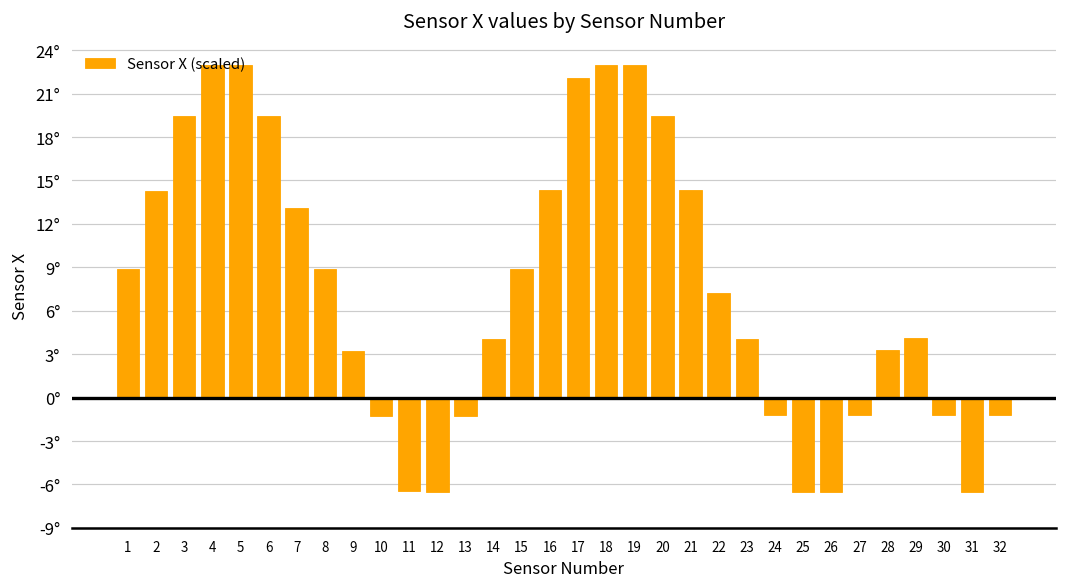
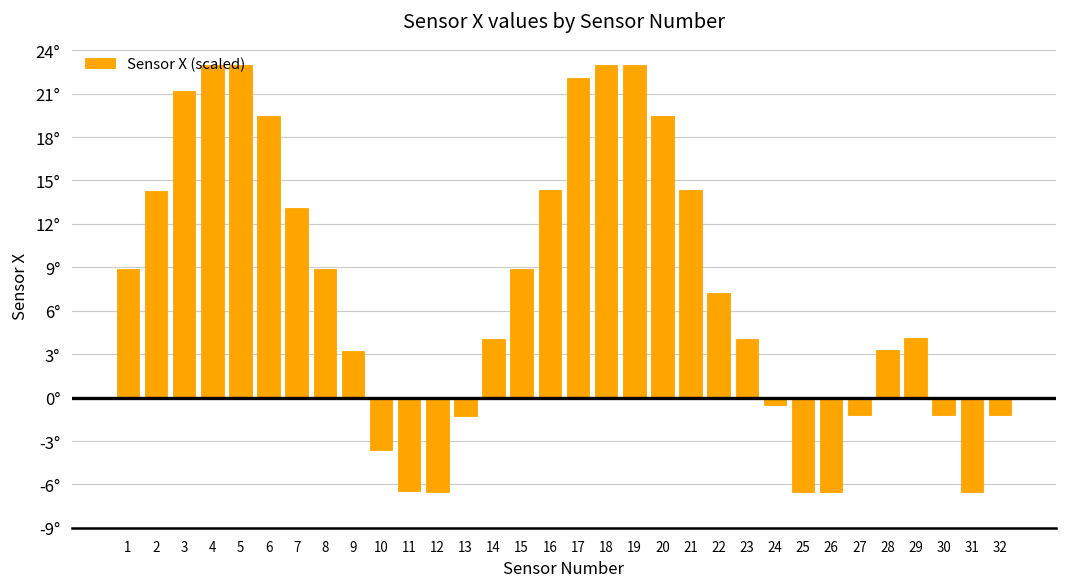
  {
    "1": "8.9°",
    "2": "14.3°",
-   "3": "19.4°",
+   "3": "21.2°",
    "4": "23.0°",
    "5": "23.0°",
    "6": "19.4°",
    "7": "13.1°",
    "8": "8.9°",
    "9": "3.2°",
-   "10": "-1.3°",
+   "10": "-3.6°",
    "11": "-6.5°",
    "12": "-6.5°",
    "13": "-1.2°",
    "14": "4.0°",
    "15": "8.9°",
    "16": "14.3°",
    "17": "22.0°",
    "18": "23.0°",
    "19": "23.0°",
    "20": "19.4°",
    "21": "14.3°",
    "22": "7.2°",
    "23": "4.0°",
-   "24": "-1.2°",
+   "24": "-0.5°",
    "25": "-6.5°",
    "26": "-6.5°",
    "27": "-1.2°",
    "28": "3.3°",
    "29": "4.1°",
    "30": "-1.2°",
    "31": "-6.5°",
    "32": "-1.2°"
  }
